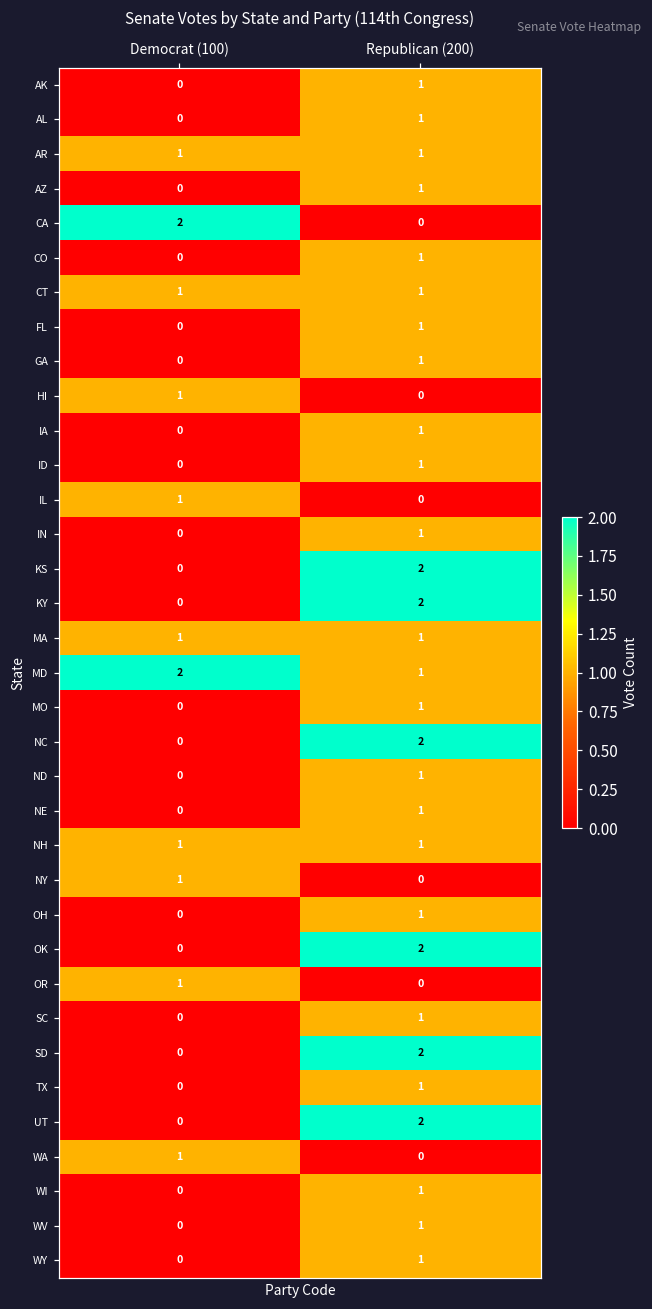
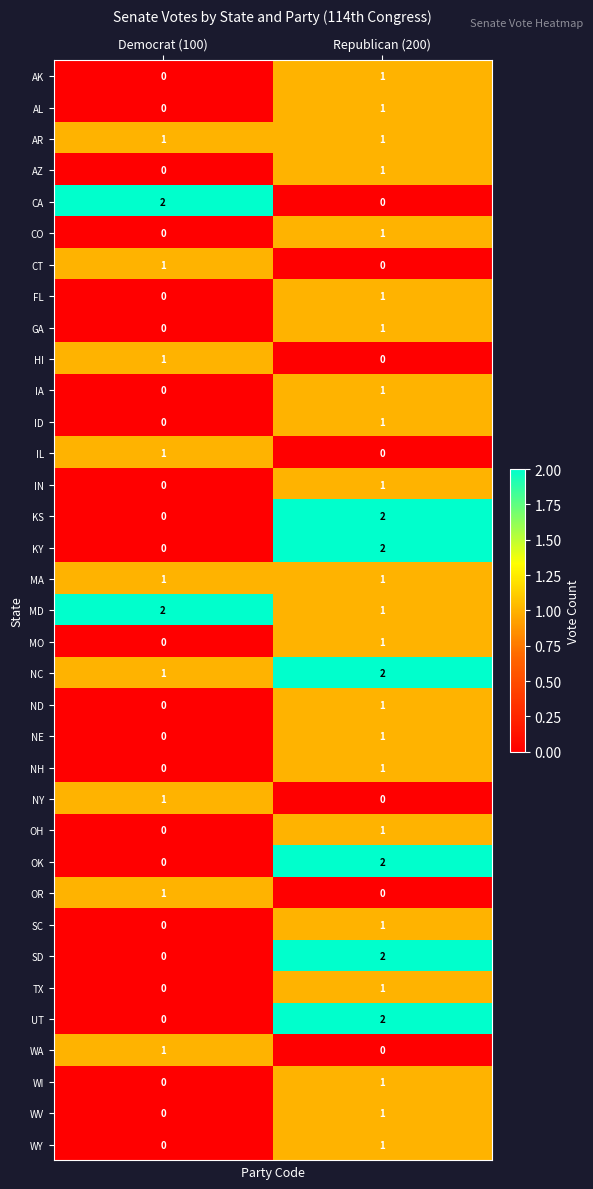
  {
    "AK": {
      "Democrat (100)": 0,
      "Republican (200)": 1
    },
    "AL": {
      "Democrat (100)": 0,
      "Republican (200)": 1
    },
    "AR": {
      "Democrat (100)": 1,
      "Republican (200)": 1
    },
    "AZ": {
      "Democrat (100)": 0,
      "Republican (200)": 1
    },
    "CA": {
      "Democrat (100)": 2,
      "Republican (200)": 0
    },
    "CO": {
      "Democrat (100)": 0,
      "Republican (200)": 1
    },
    "CT": {
      "Democrat (100)": 1,
-     "Republican (200)": 1
+     "Republican (200)": 0
    },
    "FL": {
      "Democrat (100)": 0,
      "Republican (200)": 1
    },
    "GA": {
      "Democrat (100)": 0,
      "Republican (200)": 1
    },
    "HI": {
      "Democrat (100)": 1,
      "Republican (200)": 0
    },
    "IA": {
      "Democrat (100)": 0,
      "Republican (200)": 1
    },
    "ID": {
      "Democrat (100)": 0,
      "Republican (200)": 1
    },
    "IL": {
      "Democrat (100)": 1,
      "Republican (200)": 0
    },
    "IN": {
      "Democrat (100)": 0,
      "Republican (200)": 1
    },
    "KS": {
      "Democrat (100)": 0,
      "Republican (200)": 2
    },
    "KY": {
      "Democrat (100)": 0,
      "Republican (200)": 2
    },
    "MA": {
      "Democrat (100)": 1,
      "Republican (200)": 1
    },
    "MD": {
      "Democrat (100)": 2,
      "Republican (200)": 1
    },
    "MO": {
      "Democrat (100)": 0,
      "Republican (200)": 1
    },
    "NC": {
-     "Democrat (100)": 0,
+     "Democrat (100)": 1,
      "Republican (200)": 2
    },
    "ND": {
      "Democrat (100)": 0,
      "Republican (200)": 1
    },
    "NE": {
      "Democrat (100)": 0,
      "Republican (200)": 1
    },
    "NH": {
-     "Democrat (100)": 1,
+     "Democrat (100)": 0,
      "Republican (200)": 1
    },
    "NY": {
      "Democrat (100)": 1,
      "Republican (200)": 0
    },
    "OH": {
      "Democrat (100)": 0,
      "Republican (200)": 1
    },
    "OK": {
      "Democrat (100)": 0,
      "Republican (200)": 2
    },
    "OR": {
      "Democrat (100)": 1,
      "Republican (200)": 0
    },
    "SC": {
      "Democrat (100)": 0,
      "Republican (200)": 1
    },
    "SD": {
      "Democrat (100)": 0,
      "Republican (200)": 2
    },
    "TX": {
      "Democrat (100)": 0,
      "Republican (200)": 1
    },
    "UT": {
      "Democrat (100)": 0,
      "Republican (200)": 2
    },
    "WA": {
      "Democrat (100)": 1,
      "Republican (200)": 0
    },
    "WI": {
      "Democrat (100)": 0,
      "Republican (200)": 1
    },
    "WV": {
      "Democrat (100)": 0,
      "Republican (200)": 1
    },
    "WY": {
      "Democrat (100)": 0,
      "Republican (200)": 1
    }
  }
